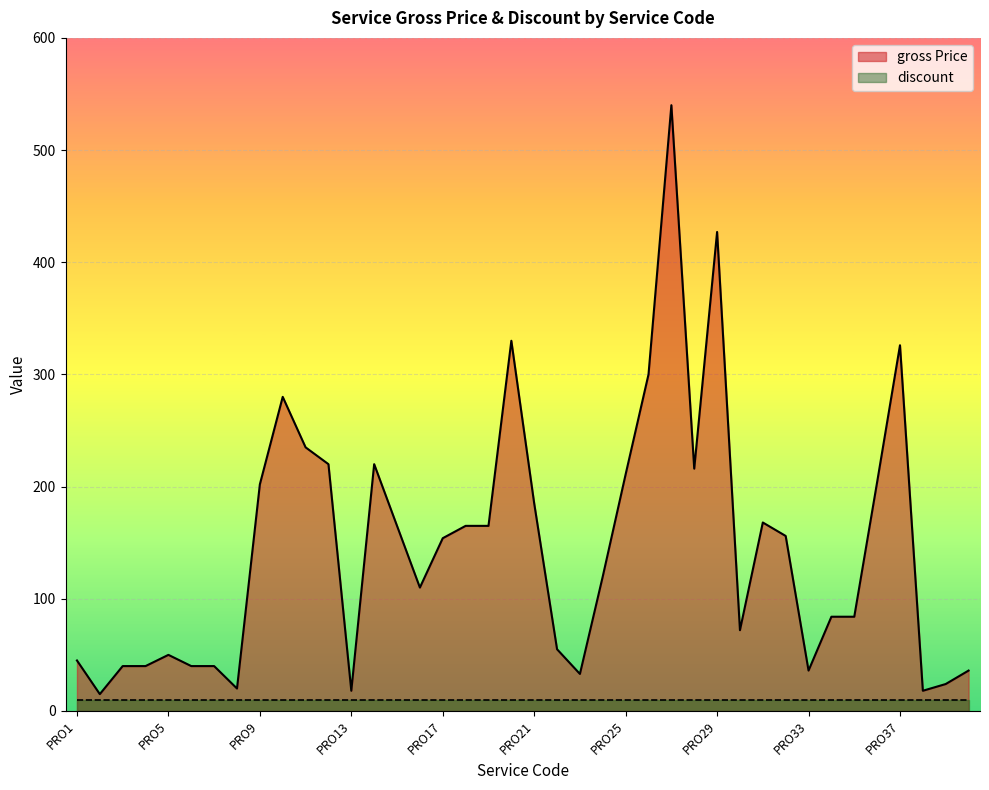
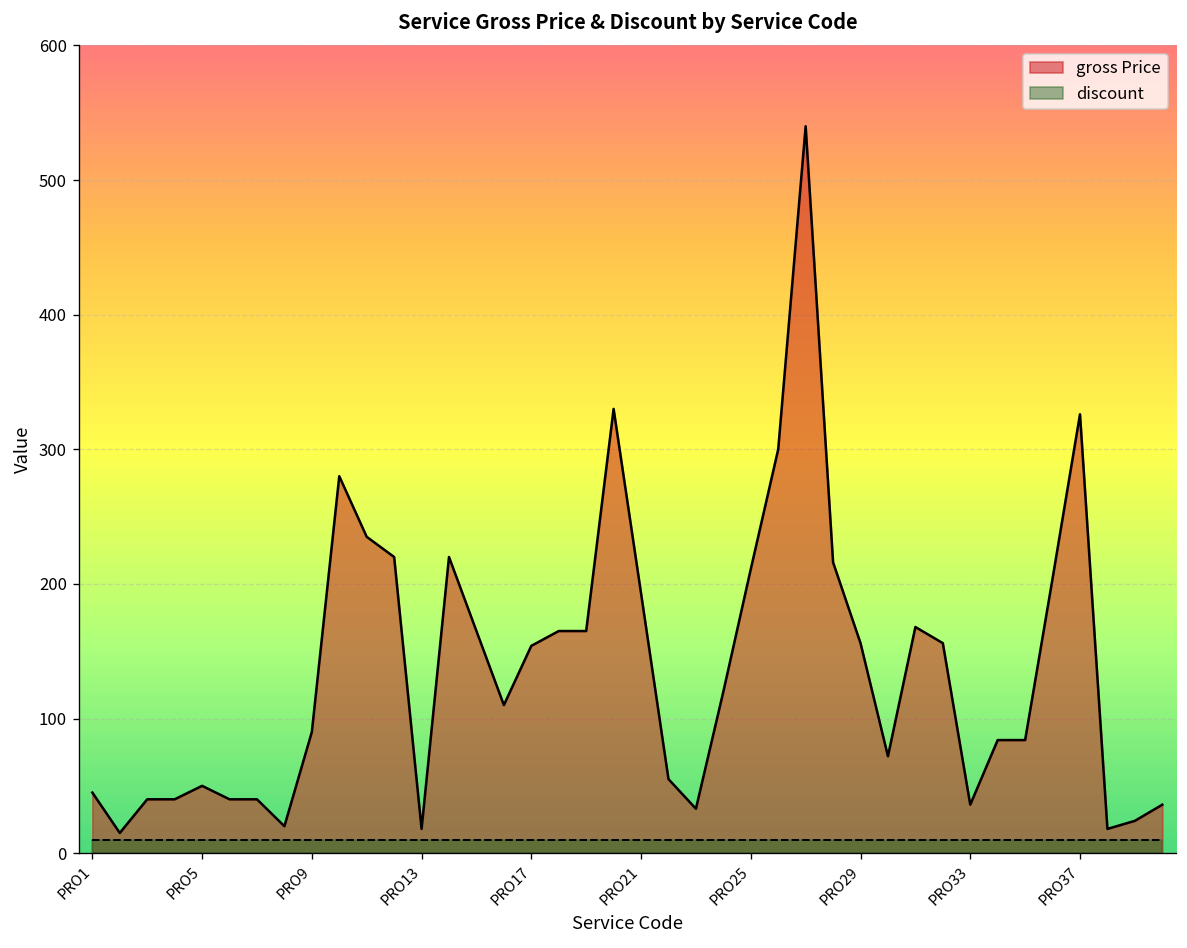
  {
    "gross Price": {
      "PRO1": 45,
      "PRO5": 50,
-     "PRO9": 202,
+     "PRO9": 90,
      "PRO13": 18,
      "PRO17": 154,
-     "PRO21": 185,
+     "PRO21": 193,
      "PRO25": 211,
-     "PRO29": 427,
+     "PRO29": 156,
      "PRO33": 36,
      "PRO37": 326
    },
    "discount": {
      "PRO1": 10,
      "PRO5": 10,
      "PRO9": 10,
      "PRO13": 10,
      "PRO17": 10,
      "PRO21": 10,
      "PRO25": 10,
      "PRO29": 10,
      "PRO33": 10,
      "PRO37": 10
    }
  }
